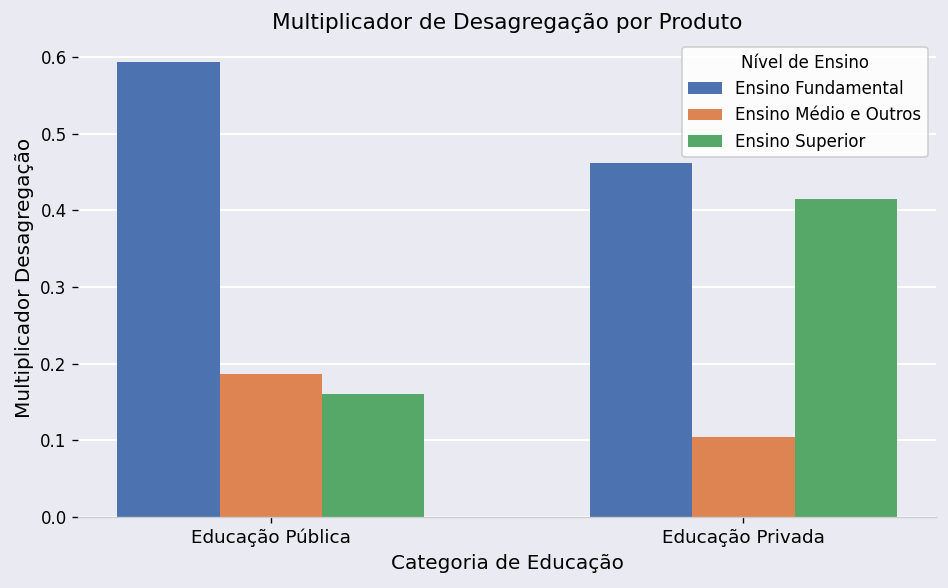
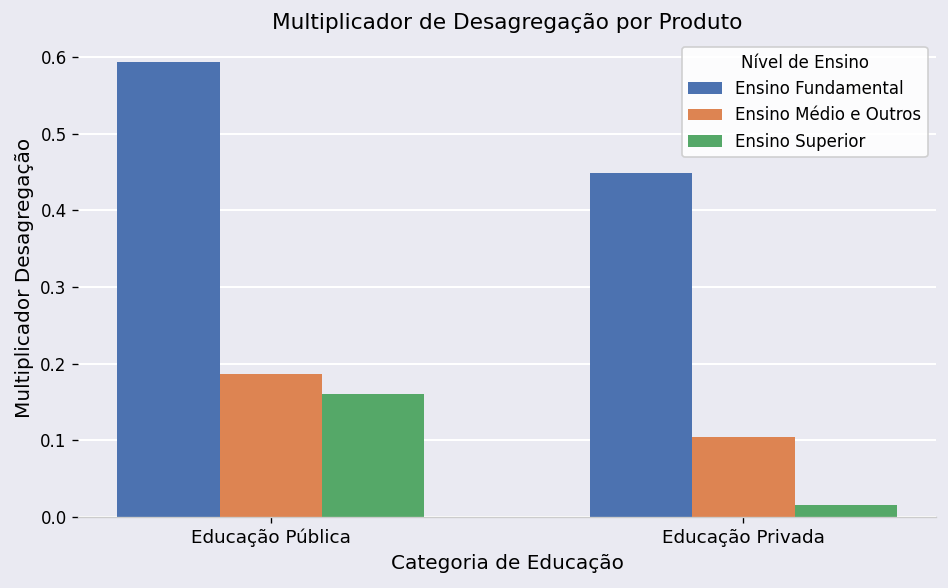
  {
    "Ensino Fundamental": {
      "Educação Pública": 0.59,
-     "Educação Privada": 0.46
+     "Educação Privada": 0.45
    },
    "Ensino Médio e Outros": {
      "Educação Pública": 0.19,
      "Educação Privada": 0.10
    },
    "Ensino Superior": {
      "Educação Pública": 0.16,
-     "Educação Privada": 0.41
+     "Educação Privada": 0.02
    }
  }
